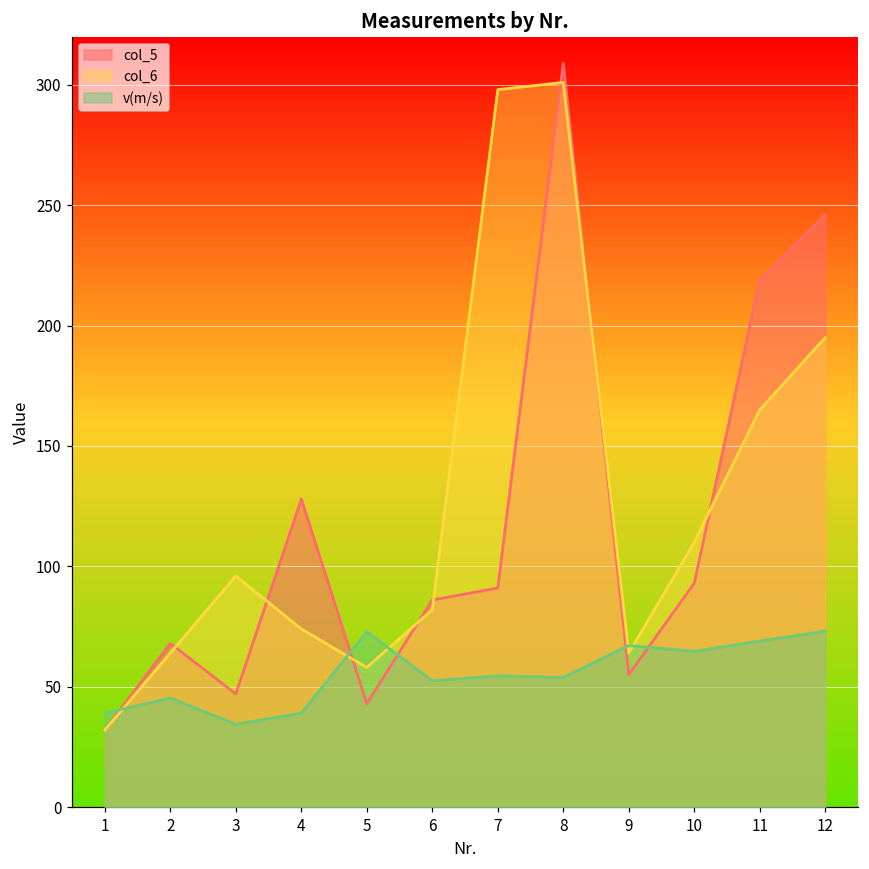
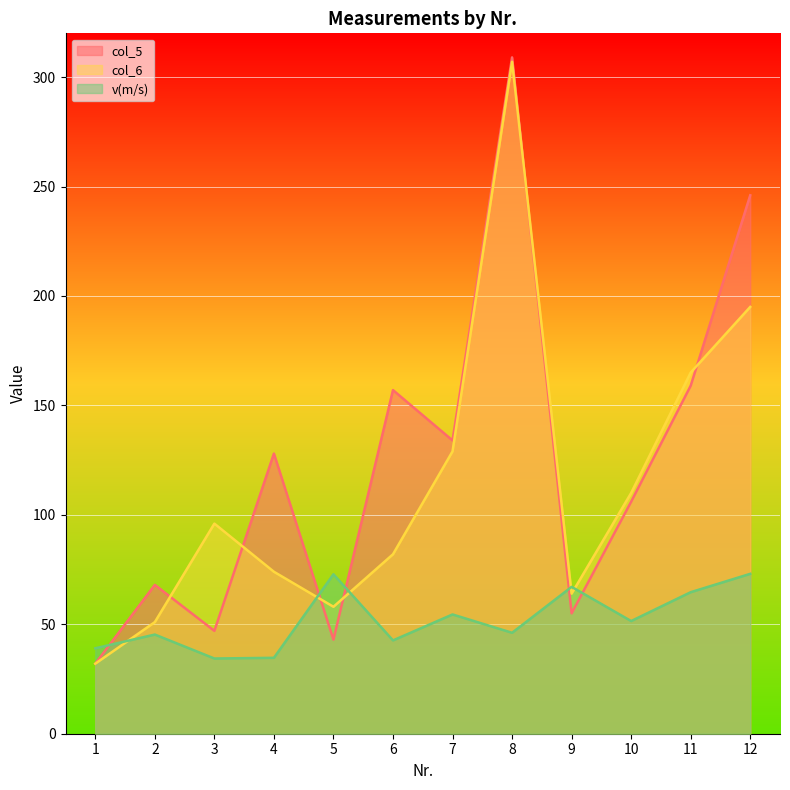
  {
    "col_5": {
      "2": 68,
      "3": 47,
      "4": 128,
      "5": 43,
-     "6": 86,
-     "7": 91,
+     "6": 157,
+     "7": 134,
      "8": 309,
      "9": 55,
-     "10": 93,
-     "11": 219,
+     "10": 106,
+     "11": 159,
      "12": 246
    },
    "col_6": {
-     "2": 64,
+     "2": 51,
      "3": 96,
      "4": 74,
      "5": 58,
      "6": 82,
-     "7": 298,
-     "8": 301,
+     "7": 129,
+     "8": 307,
      "9": 64,
      "10": 110,
      "11": 165,
      "12": 195
    },
    "v(m/s)": {
      "1": 39,
      "2": 45,
      "3": 34,
-     "4": 39,
+     "4": 35,
      "5": 73,
-     "6": 52,
+     "6": 43,
      "7": 54,
-     "8": 54,
+     "8": 46,
      "9": 67,
-     "10": 65,
-     "11": 69,
+     "10": 51,
+     "11": 65,
      "12": 73
    }
  }
